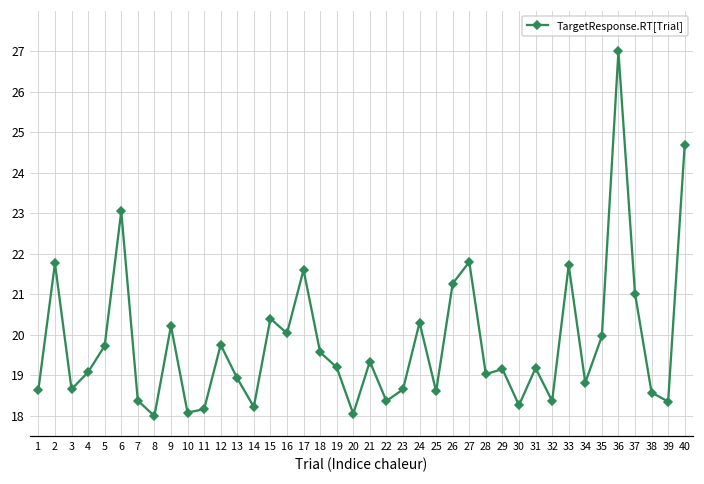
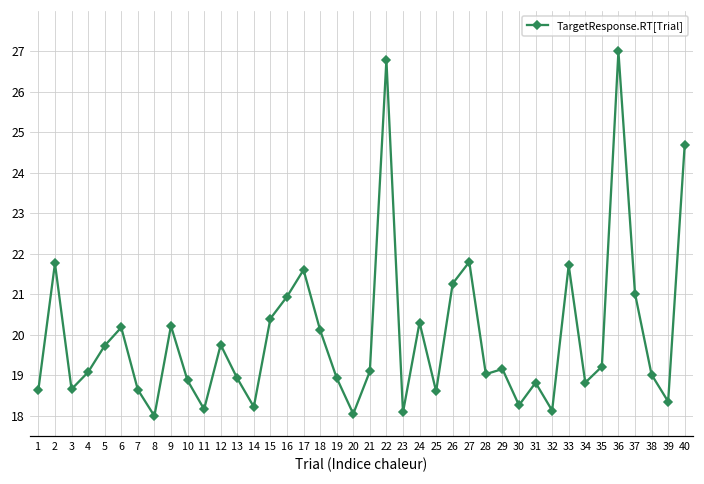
  {
    "1": 18.7,
    "2": 21.8,
    "3": 18.7,
    "4": 19.1,
    "5": 19.7,
-   "6": 23.1,
-   "7": 18.4,
+   "6": 20.2,
+   "7": 18.7,
    "8": 18.0,
    "9": 20.2,
-   "10": 18.1,
+   "10": 18.9,
    "11": 18.2,
    "12": 19.8,
    "13": 18.9,
    "14": 18.2,
    "15": 20.4,
-   "16": 20.0,
+   "16": 20.9,
    "17": 21.6,
-   "18": 19.6,
-   "19": 19.2,
+   "18": 20.1,
+   "19": 18.9,
    "20": 18.1,
-   "21": 19.3,
-   "22": 18.4,
-   "23": 18.7,
+   "21": 19.1,
+   "22": 26.8,
+   "23": 18.1,
    "24": 20.3,
    "25": 18.6,
    "26": 21.3,
    "27": 21.8,
    "28": 19.0,
    "29": 19.2,
    "30": 18.3,
-   "31": 19.2,
-   "32": 18.4,
+   "31": 18.8,
+   "32": 18.1,
    "33": 21.7,
    "34": 18.8,
-   "35": 20.0,
+   "35": 19.2,
    "36": 27.0,
    "37": 21.0,
-   "38": 18.6,
+   "38": 19.0,
    "39": 18.4,
    "40": 24.7
  }
